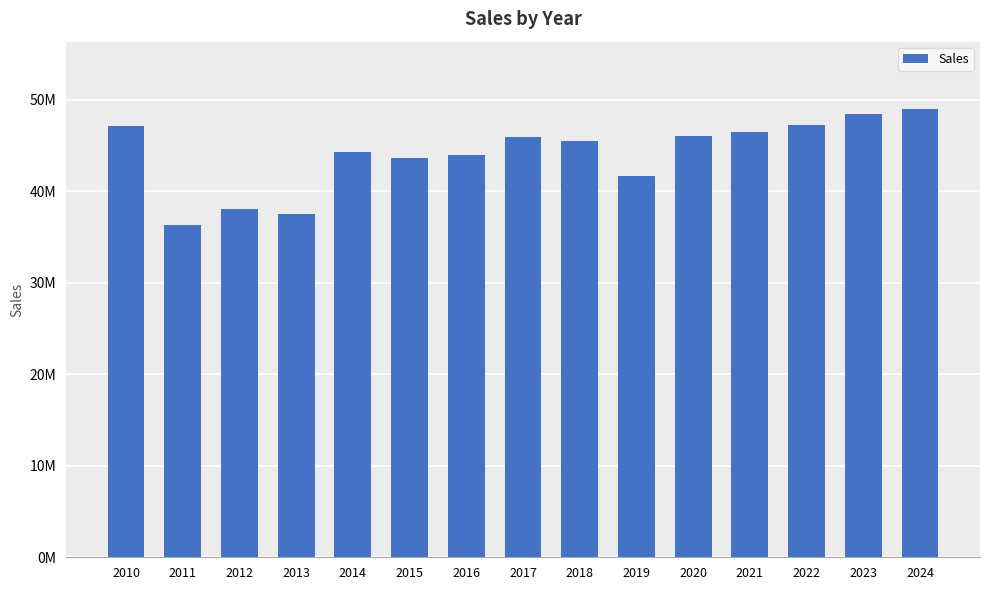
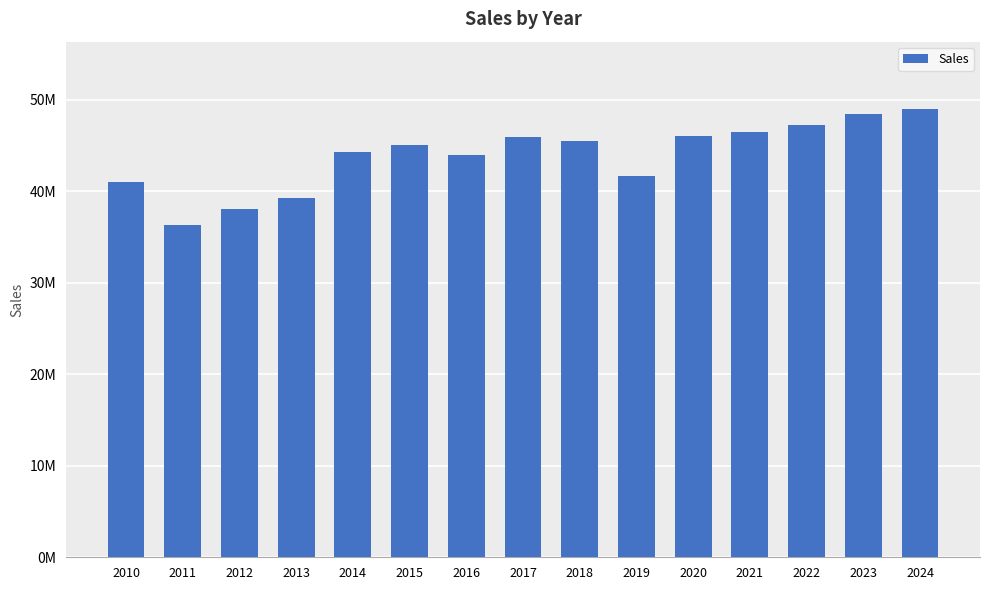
  {
-   "2010": 47000000,
+   "2010": 41000000,
    "2011": 36000000,
    "2012": 38000000,
-   "2013": 38000000,
+   "2013": 39000000,
    "2014": 44000000,
-   "2015": 44000000,
+   "2015": 45000000,
    "2016": 44000000,
    "2017": 46000000,
    "2018": 45000000,
    "2019": 42000000,
    "2020": 46000000,
    "2021": 46000000,
    "2022": 47000000,
    "2023": 48000000,
    "2024": 49000000
  }
